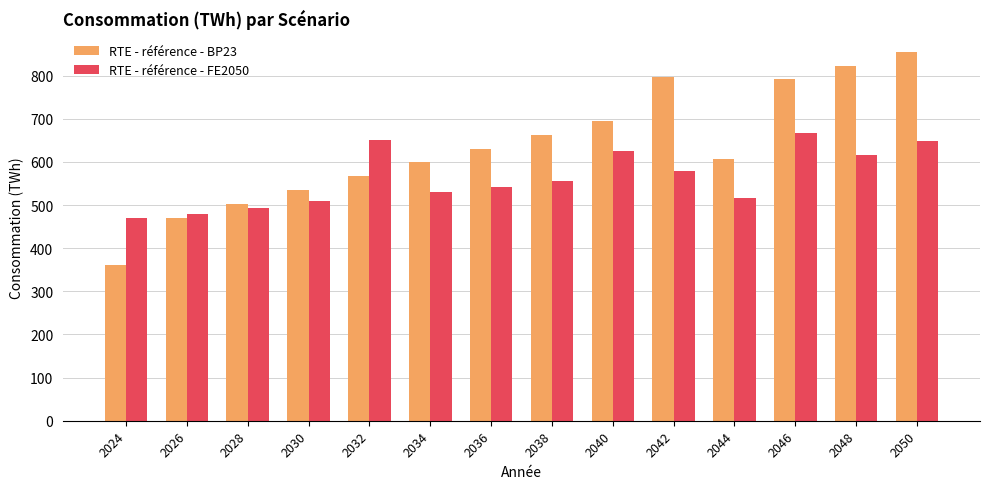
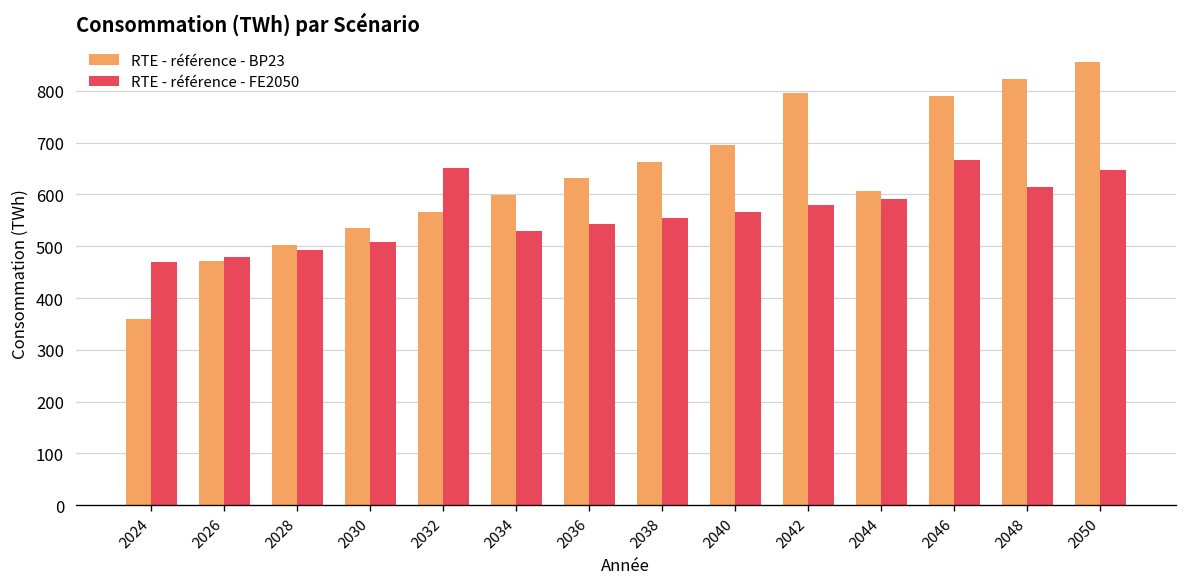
  {
    "RTE - référence - BP23": {
      "2024": 360,
      "2026": 470,
      "2028": 500,
      "2030": 540,
      "2032": 570,
      "2034": 600,
      "2036": 630,
      "2038": 660,
      "2040": 700,
      "2042": 800,
      "2044": 610,
      "2046": 790,
      "2048": 820,
      "2050": 860
    },
    "RTE - référence - FE2050": {
      "2024": 470,
      "2026": 480,
      "2028": 490,
      "2030": 510,
      "2032": 650,
      "2034": 530,
      "2036": 540,
      "2038": 560,
-     "2040": 620,
+     "2040": 570,
      "2042": 580,
-     "2044": 520,
+     "2044": 590,
      "2046": 670,
      "2048": 620,
      "2050": 650
    }
  }
